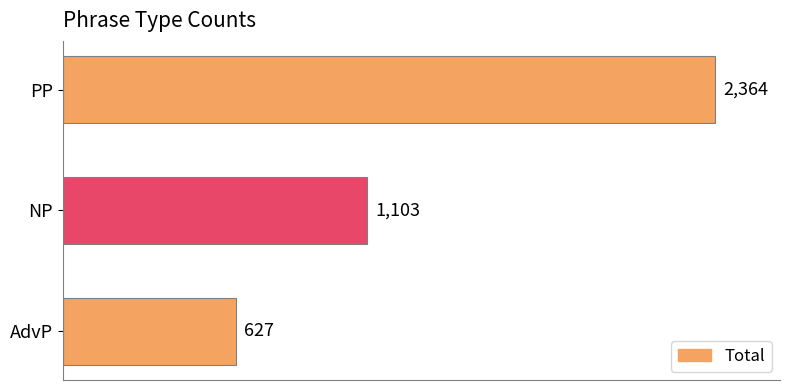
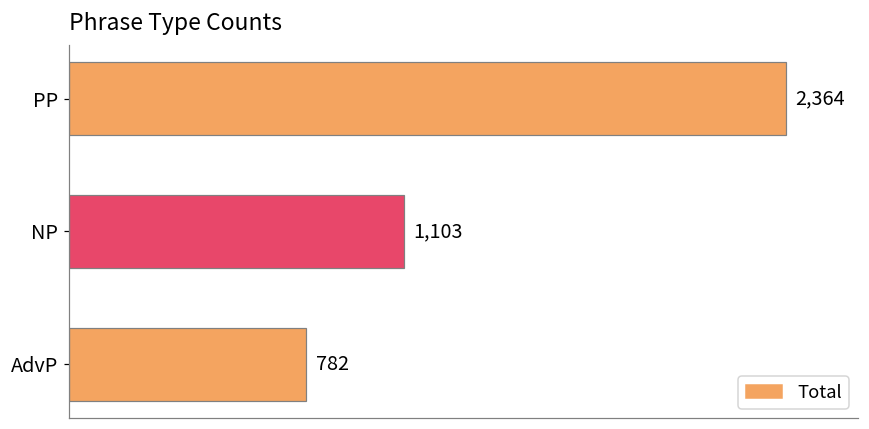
  {
    "PP": "2,364",
    "NP": "1,103",
-   "AdvP": "627"
+   "AdvP": "782"
  }
